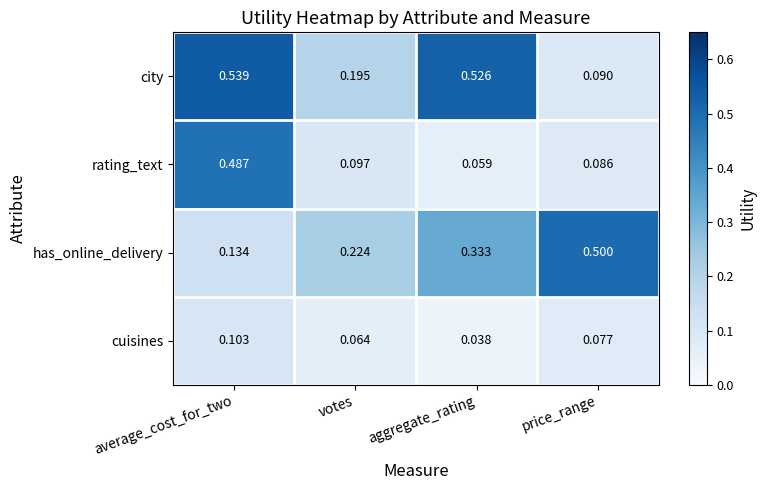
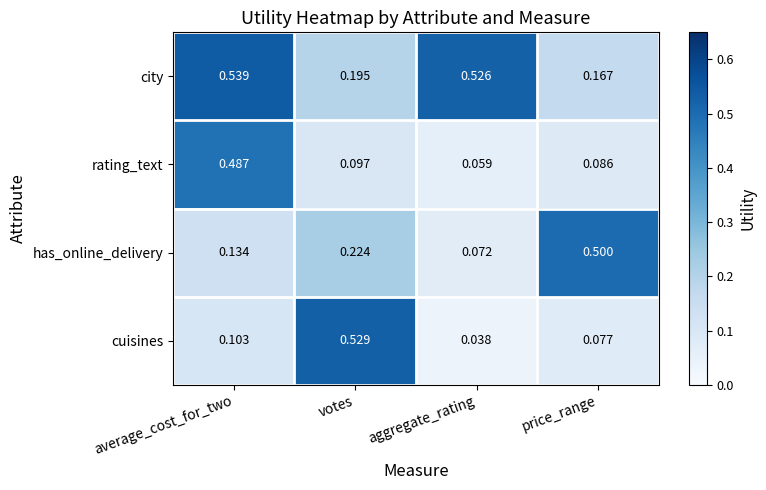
  {
    "city": {
      "average_cost_for_two": 0.539,
      "votes": 0.195,
      "aggregate_rating": 0.526,
-     "price_range": 0.090
+     "price_range": 0.167
    },
    "rating_text": {
      "average_cost_for_two": 0.487,
      "votes": 0.097,
      "aggregate_rating": 0.059,
      "price_range": 0.086
    },
    "has_online_delivery": {
      "average_cost_for_two": 0.134,
      "votes": 0.224,
-     "aggregate_rating": 0.333,
+     "aggregate_rating": 0.072,
      "price_range": 0.500
    },
    "cuisines": {
      "average_cost_for_two": 0.103,
-     "votes": 0.064,
+     "votes": 0.529,
      "aggregate_rating": 0.038,
      "price_range": 0.077
    }
  }
